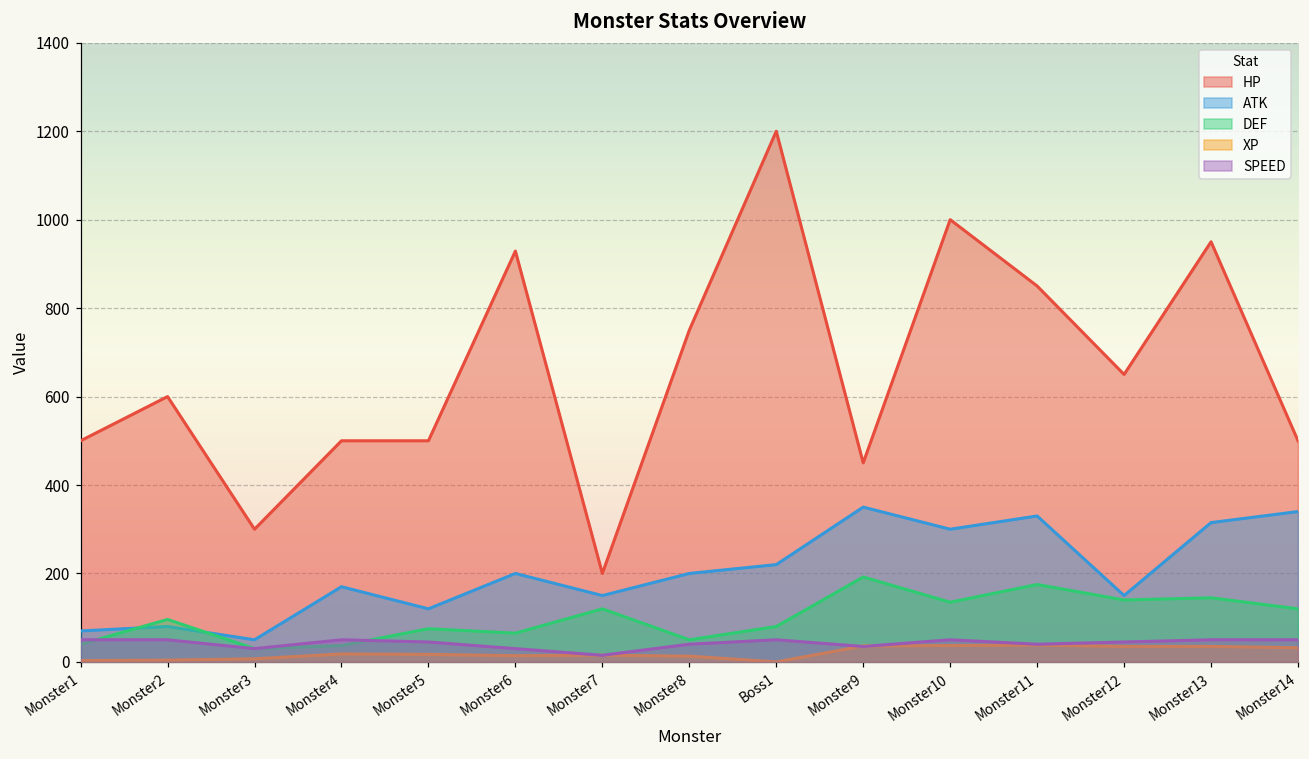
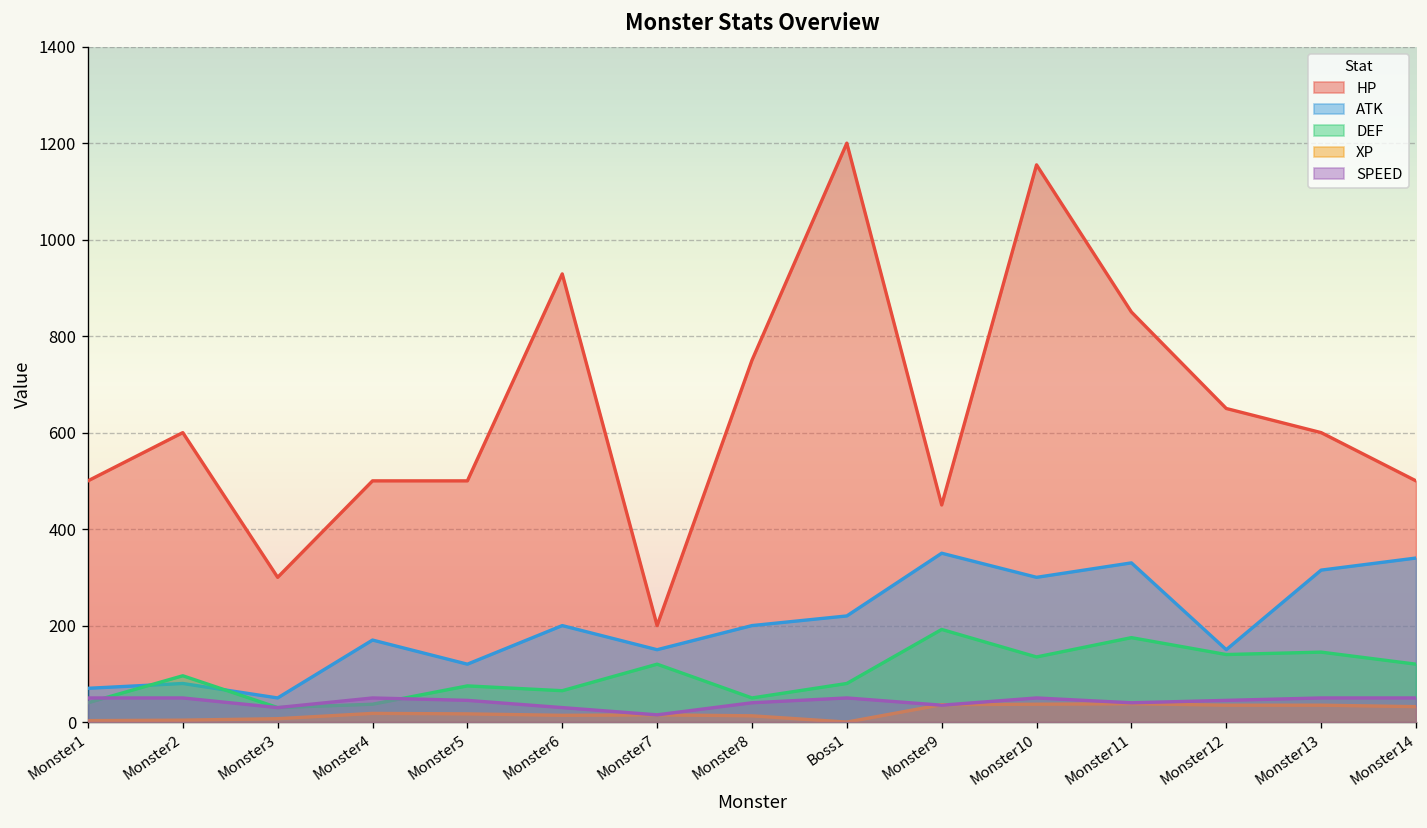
  {
    "HP": {
      "Monster1": 500,
      "Monster2": 600,
      "Monster3": 300,
      "Monster4": 500,
      "Monster5": 500,
      "Monster6": 930,
      "Monster7": 200,
      "Monster8": 750,
      "Boss1": 1200,
      "Monster9": 450,
-     "Monster10": 1000,
+     "Monster10": 1160,
      "Monster11": 850,
      "Monster12": 650,
-     "Monster13": 950,
+     "Monster13": 600,
      "Monster14": 500
    },
    "ATK": {
      "Monster1": 70,
      "Monster2": 80,
      "Monster3": 50,
      "Monster4": 170,
      "Monster5": 120,
      "Monster6": 200,
      "Monster7": 150,
      "Monster8": 200,
      "Boss1": 220,
      "Monster9": 350,
      "Monster10": 300,
      "Monster11": 330,
      "Monster12": 150,
      "Monster13": 320,
      "Monster14": 340
    },
    "DEF": {
      "Monster1": 40,
      "Monster2": 100,
      "Monster4": 40,
      "Monster5": 80,
      "Monster6": 70,
      "Monster7": 120,
      "Monster8": 50,
      "Boss1": 80,
      "Monster9": 190,
      "Monster10": 140,
      "Monster11": 180,
      "Monster12": 140,
      "Monster13": 150,
      "Monster14": 120
    },
    "XP": {
      "Monster1": 0,
      "Monster2": 0,
      "Monster3": 10,
      "Monster4": 20,
      "Monster5": 20,
      "Monster6": 10,
      "Monster8": 10,
      "Boss1": 0,
      "Monster10": 40,
      "Monster12": 40,
      "Monster13": 40,
      "Monster14": 30
    },
    "SPEED": {
      "Monster1": 50,
      "Monster2": 50,
      "Monster4": 50,
      "Monster5": 50,
      "Monster6": 30,
      "Monster8": 40,
      "Boss1": 50,
      "Monster10": 50,
      "Monster12": 50,
      "Monster13": 50,
      "Monster14": 50
    }
  }
